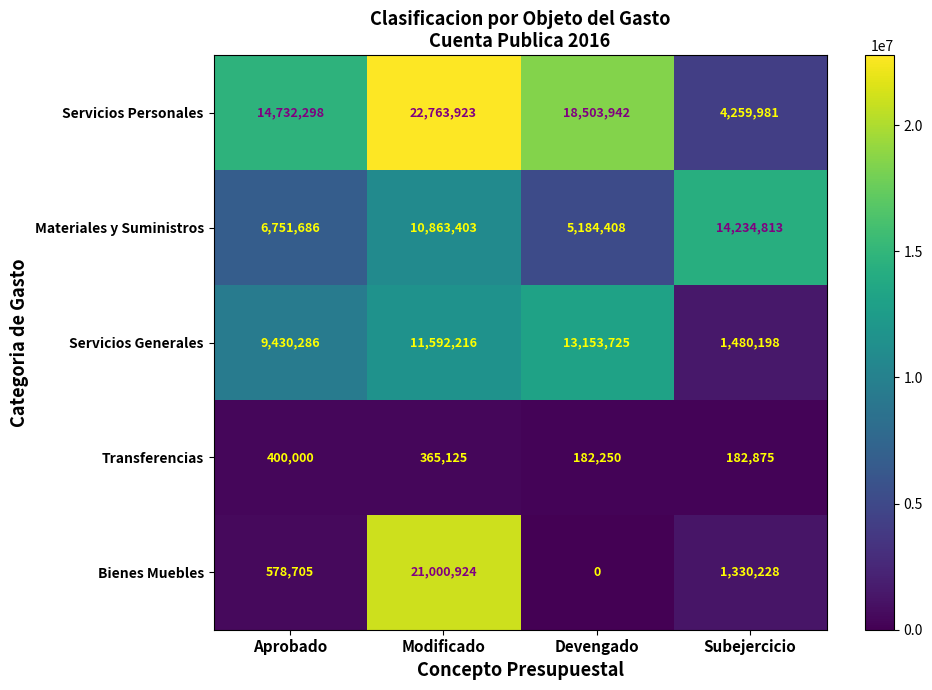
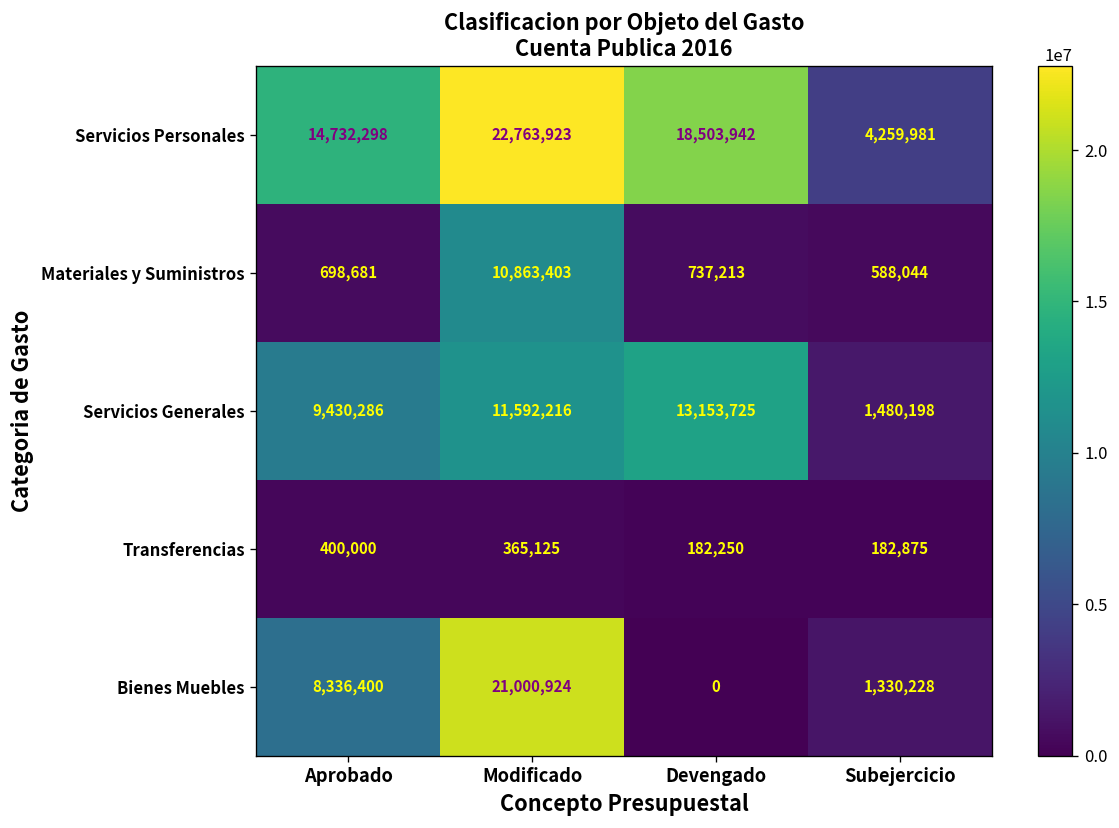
  {
    "Servicios Personales": {
      "Aprobado": "14,732,298",
      "Modificado": "22,763,923",
      "Devengado": "18,503,942",
      "Subejercicio": "4,259,981"
    },
    "Materiales y Suministros": {
-     "Aprobado": "6,751,686",
+     "Aprobado": "698,681",
      "Modificado": "10,863,403",
-     "Devengado": "5,184,408",
-     "Subejercicio": "14,234,813"
+     "Devengado": "737,213",
+     "Subejercicio": "588,044"
    },
    "Servicios Generales": {
      "Aprobado": "9,430,286",
      "Modificado": "11,592,216",
      "Devengado": "13,153,725",
      "Subejercicio": "1,480,198"
    },
    "Transferencias": {
      "Aprobado": "400,000",
      "Modificado": "365,125",
      "Devengado": "182,250",
      "Subejercicio": "182,875"
    },
    "Bienes Muebles": {
-     "Aprobado": "578,705",
+     "Aprobado": "8,336,400",
      "Modificado": "21,000,924",
      "Devengado": "0",
      "Subejercicio": "1,330,228"
    }
  }
